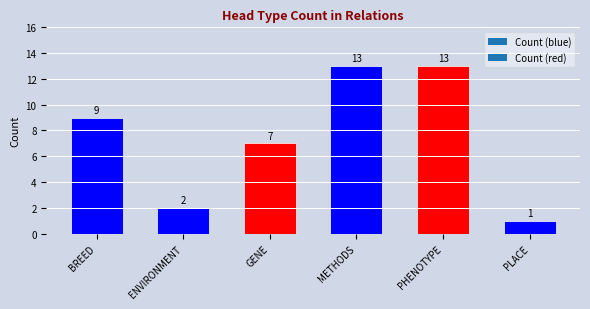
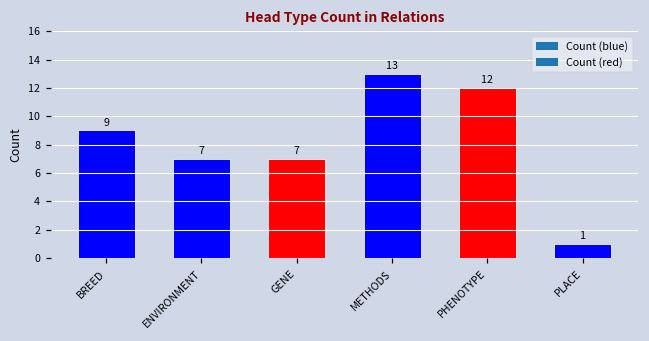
  {
    "BREED": 9,
-   "ENVIRONMENT": 2,
+   "ENVIRONMENT": 7,
    "GENE": 7,
    "METHODS": 13,
-   "PHENOTYPE": 13,
+   "PHENOTYPE": 12,
    "PLACE": 1
  }
